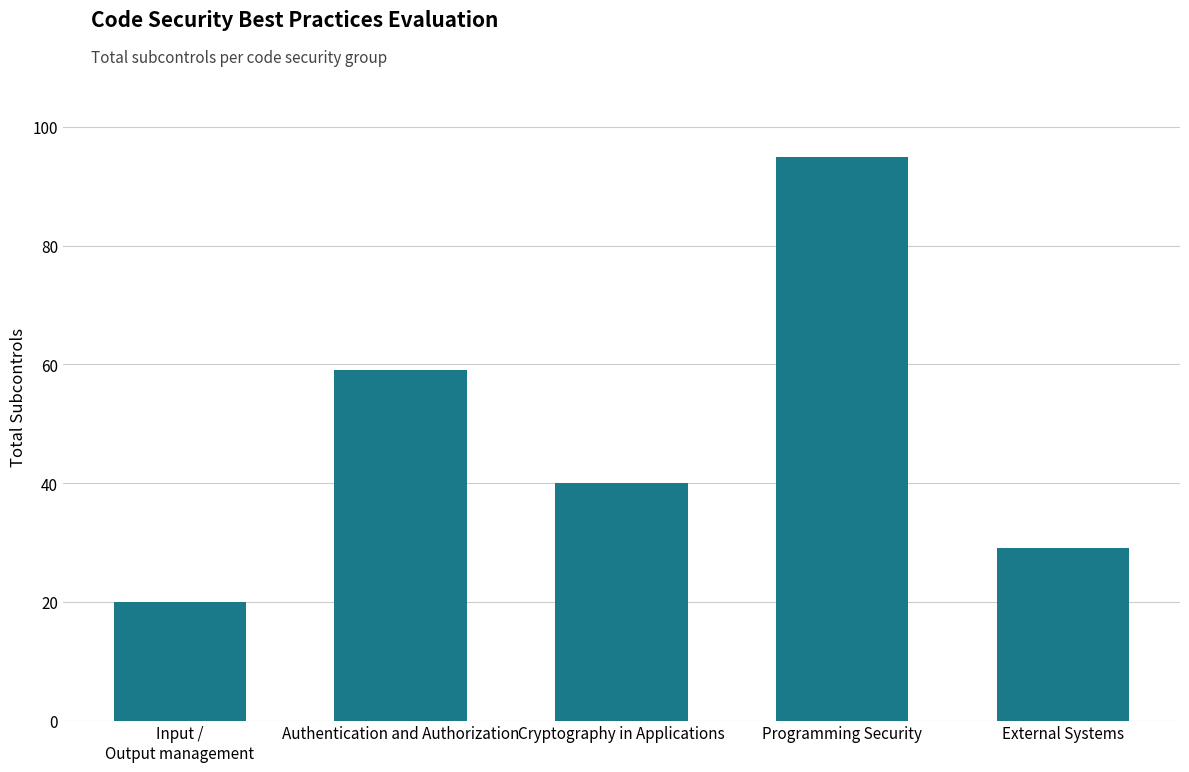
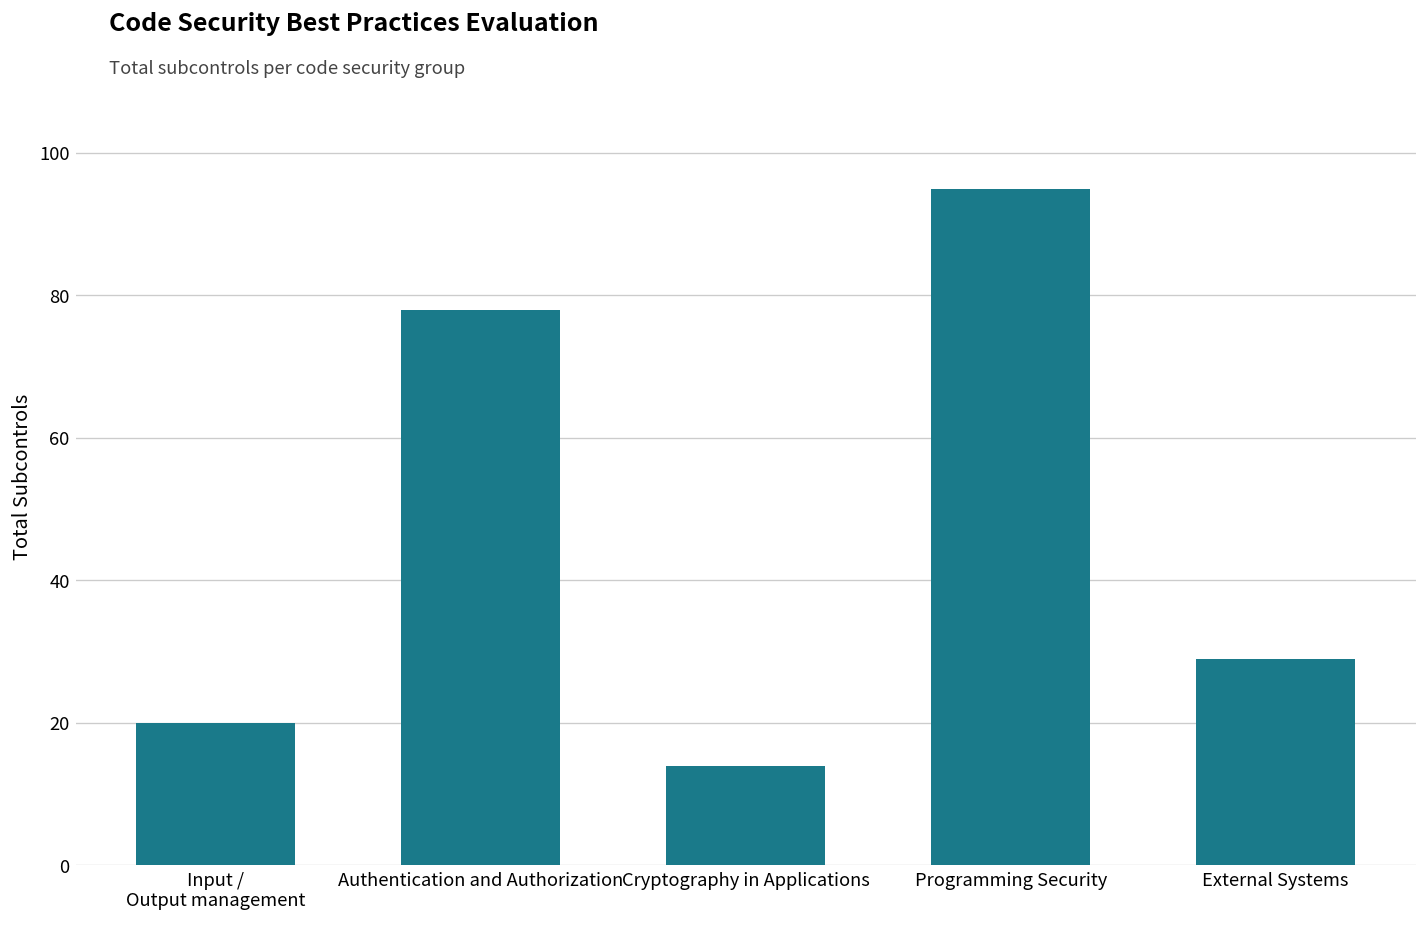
  {
    "Input / Output management": 20,
-   "Authentication and Authorization": 59,
-   "Cryptography in Applications": 40,
+   "Authentication and Authorization": 78,
+   "Cryptography in Applications": 14,
    "Programming Security": 95,
    "External Systems": 29
  }
